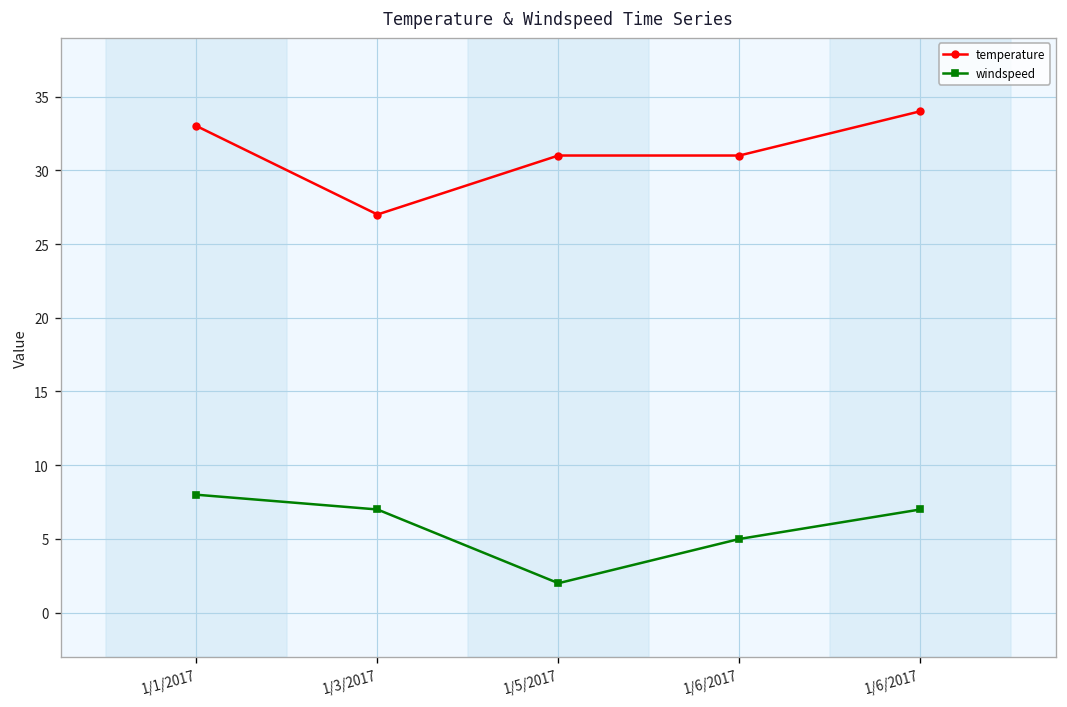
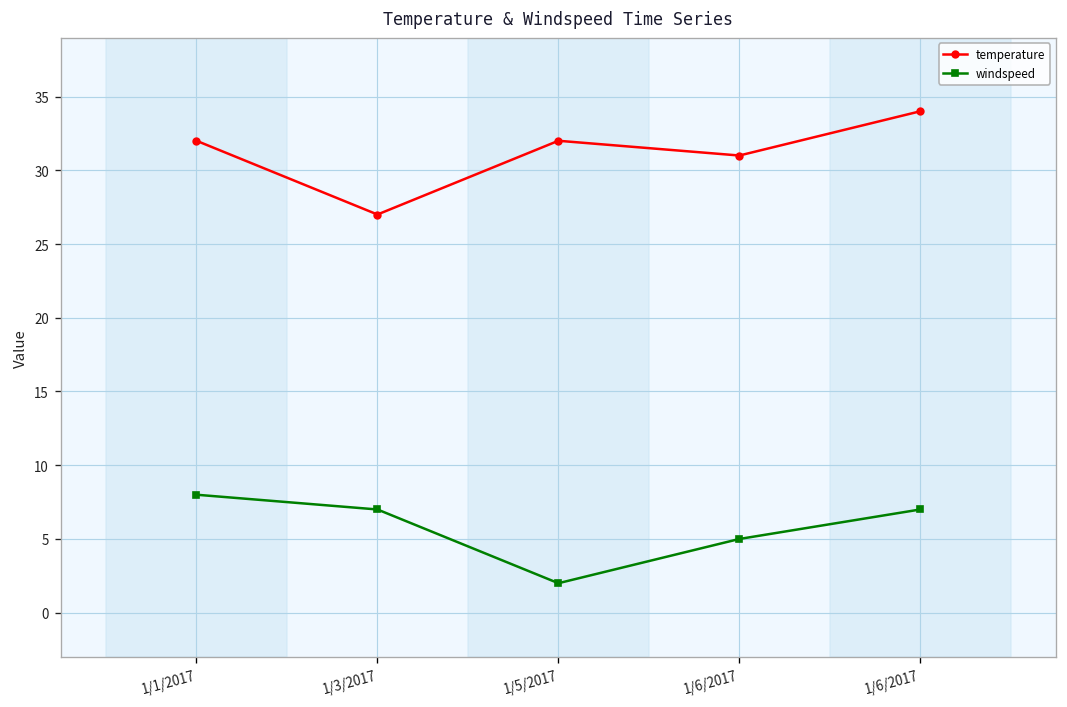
  {
    "temperature": {
-     "1/1/2017": 33,
+     "1/1/2017": 32,
      "1/3/2017": 27,
-     "1/5/2017": 31
+     "1/5/2017": 32
    },
    "windspeed": {
      "1/1/2017": 8,
      "1/3/2017": 7,
      "1/5/2017": 2
    }
  }
